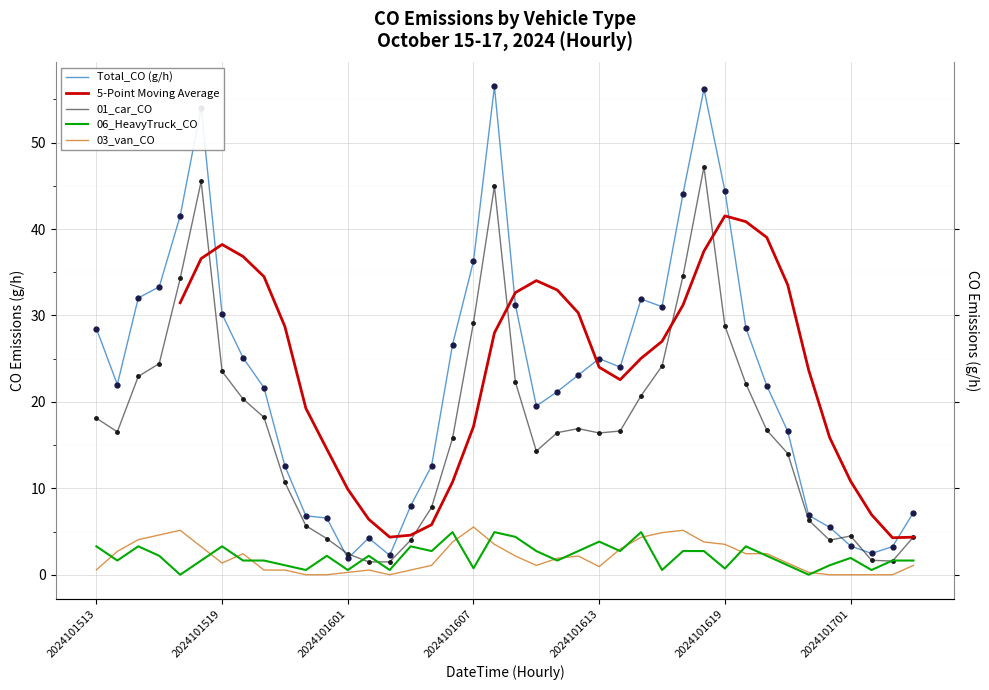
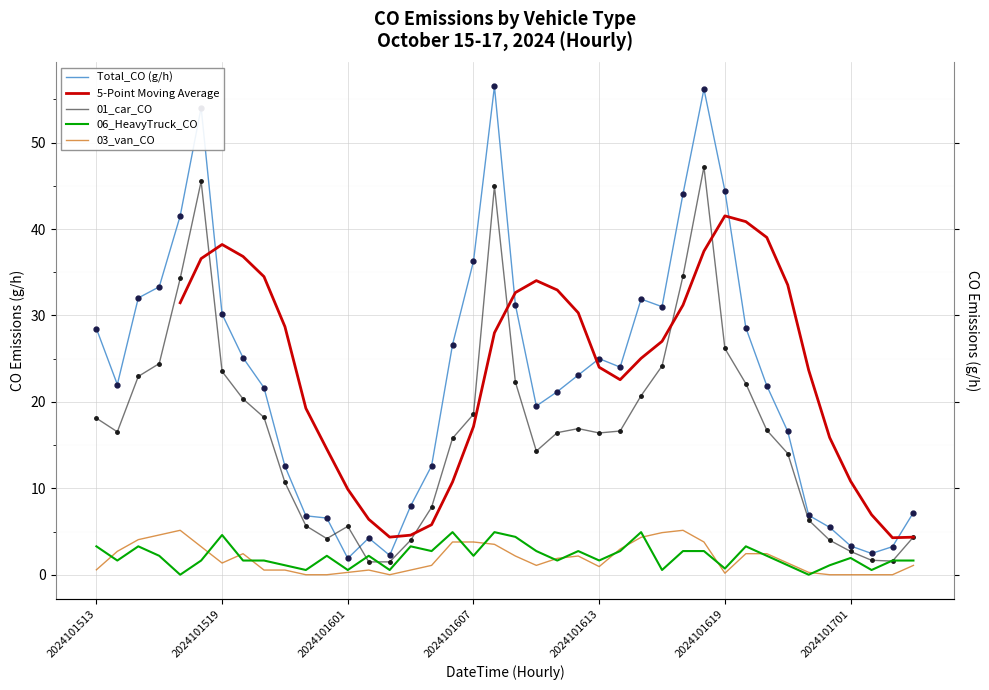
  {
    "Total_CO (g/h)": {
      "2024101513": 28,
      "2024101519": 30,
      "2024101601": 2,
      "2024101607": 36,
      "2024101613": 25,
      "2024101619": 44,
      "2024101701": 3
    },
    "5-Point Moving Average": {
      "2024101519": 38,
      "2024101601": 10,
      "2024101607": 17,
      "2024101613": 24,
      "2024101619": 42,
      "2024101701": 11
    },
    "01_car_CO": {
      "2024101513": 18,
      "2024101519": 24,
-     "2024101601": 2,
-     "2024101607": 29,
+     "2024101601": 6,
+     "2024101607": 19,
      "2024101613": 16,
-     "2024101619": 29,
-     "2024101701": 4
+     "2024101619": 26,
+     "2024101701": 3
    },
    "06_HeavyTruck_CO": {
      "2024101513": 3,
-     "2024101519": 3,
-     "2024101607": 1,
-     "2024101613": 4,
+     "2024101519": 5,
+     "2024101607": 2,
+     "2024101613": 2,
      "2024101619": 1,
      "2024101701": 2
    },
    "03_van_CO": {
      "2024101513": 1,
      "2024101519": 1,
-     "2024101607": 6,
+     "2024101607": 4,
      "2024101613": 1,
-     "2024101619": 4,
+     "2024101619": 0,
      "2024101701": 0
    }
  }
